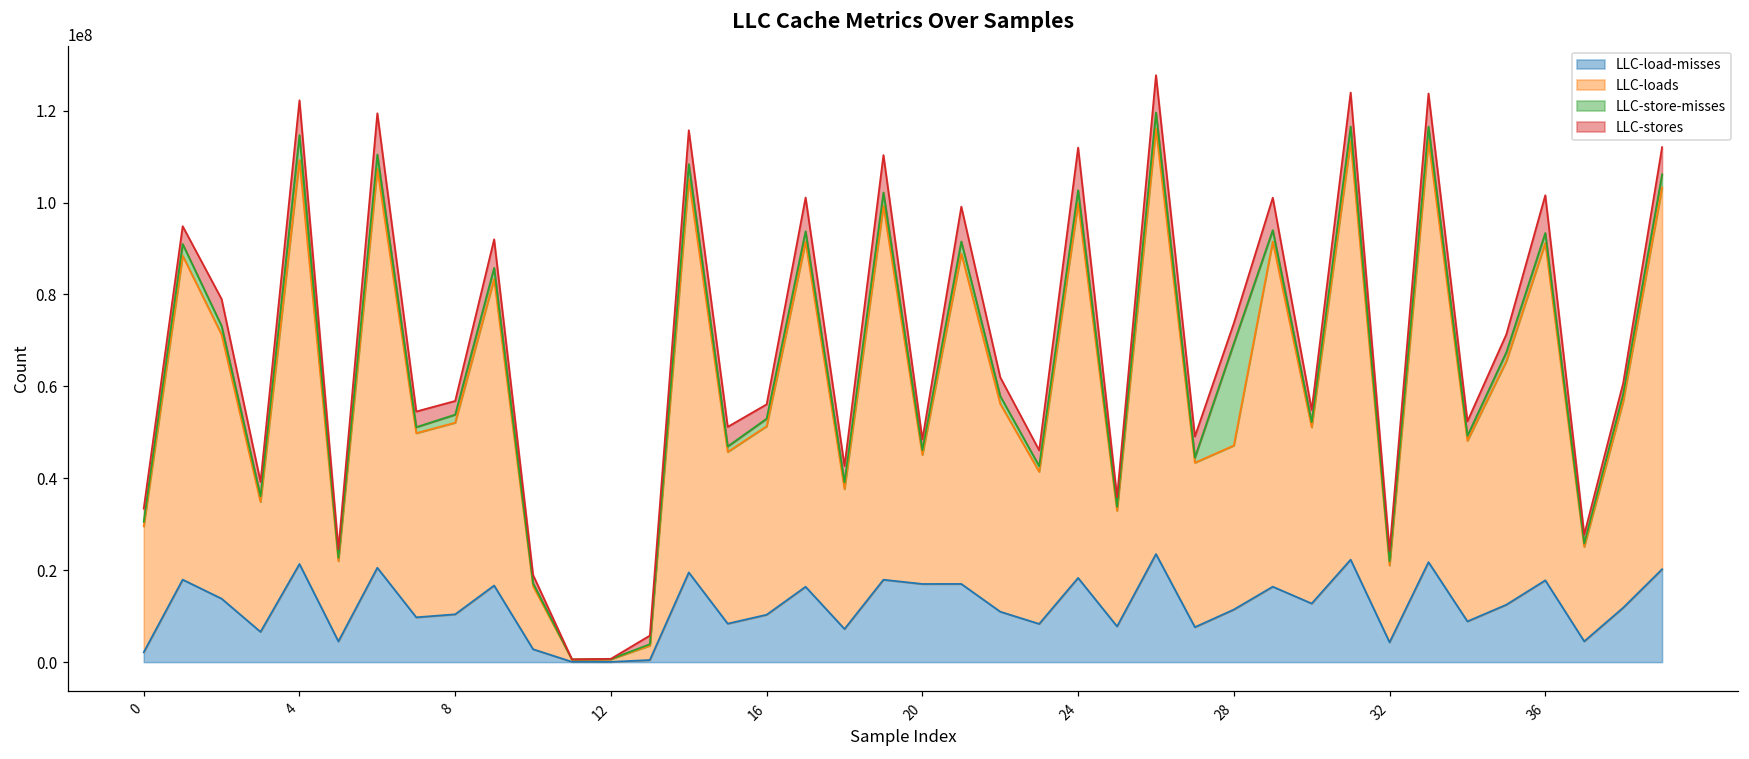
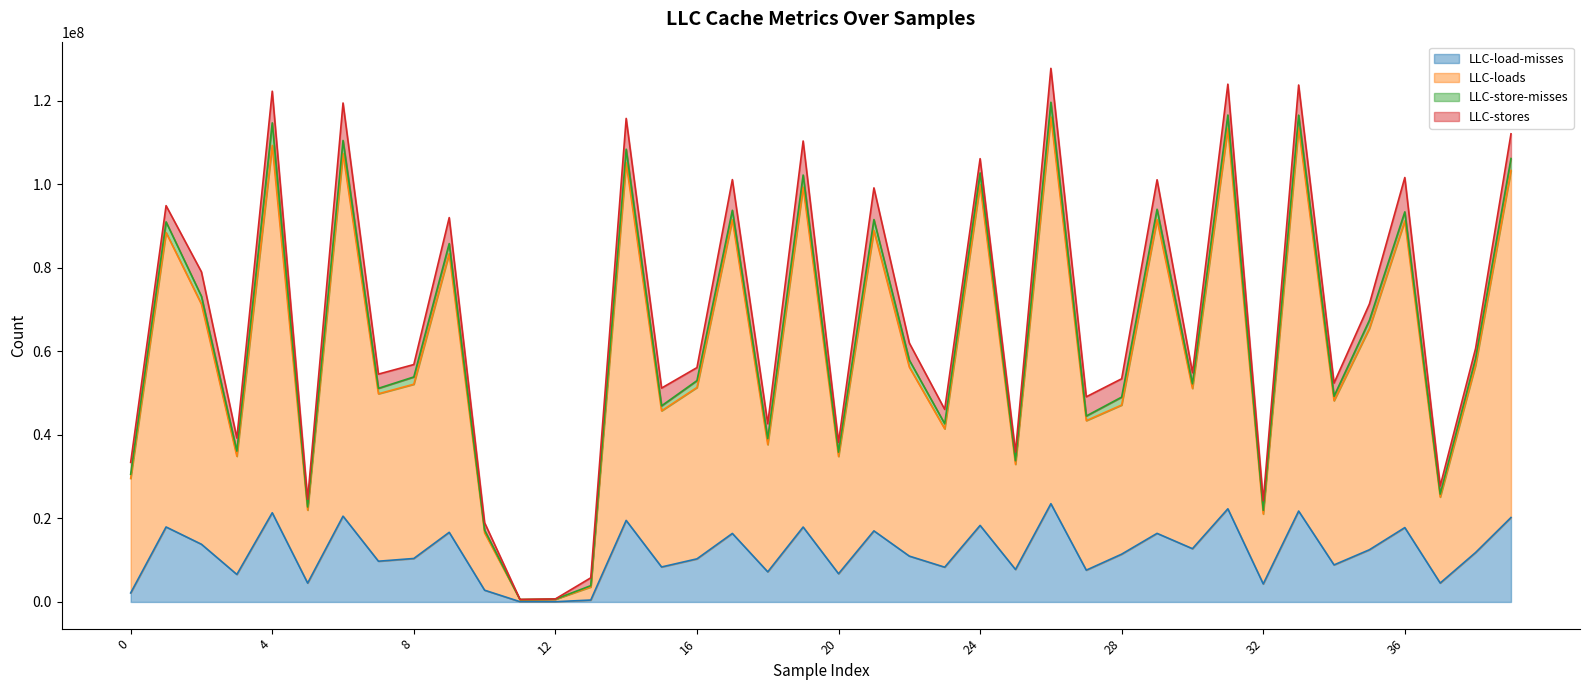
  {
    "LLC-load-misses": {
      "0": 2000000,
      "4": 21000000,
      "8": 10000000,
      "16": 10000000,
-     "20": 17000000,
+     "20": 7000000,
      "24": 18000000,
      "28": 11000000,
      "32": 4000000,
      "36": 18000000
    },
    "LLC-loads": {
      "0": 27000000,
      "4": 88000000,
      "8": 42000000,
      "16": 41000000,
      "20": 28000000,
      "24": 82000000,
      "28": 36000000,
      "32": 17000000,
      "36": 73000000
    },
    "LLC-store-misses": {
      "0": 1000000,
      "4": 5000000,
      "8": 2000000,
      "16": 2000000,
      "20": 1000000,
      "24": 3000000,
-     "28": 22000000,
+     "28": 2000000,
      "32": 1000000,
      "36": 2000000
    },
    "LLC-stores": {
      "0": 3000000,
      "4": 8000000,
      "8": 3000000,
      "16": 3000000,
      "20": 2000000,
-     "24": 9000000,
+     "24": 3000000,
      "28": 4000000,
      "32": 2000000,
      "36": 8000000
    }
  }
